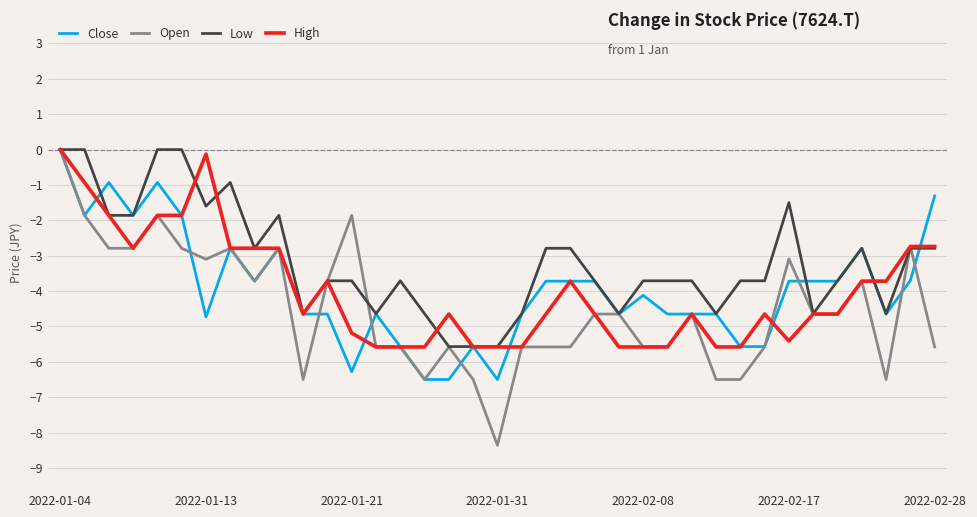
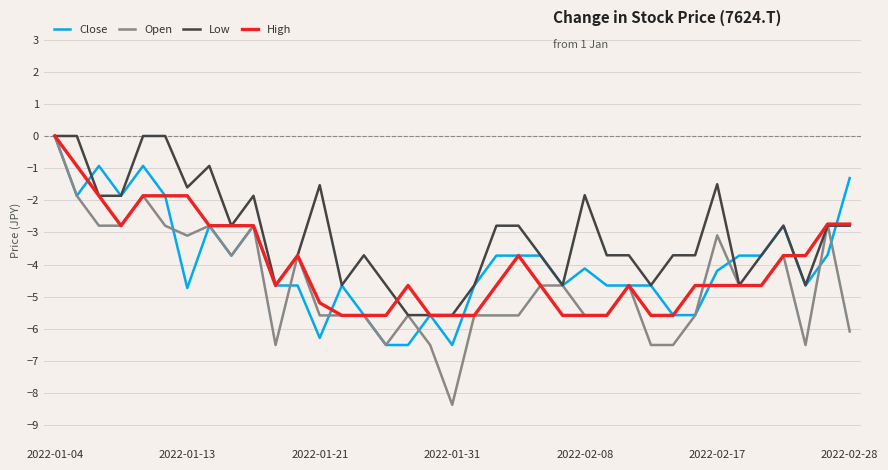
  {
    "Close": {
      "2022-01-13": -4.7,
      "2022-01-21": -6.3,
      "2022-01-31": -6.5,
      "2022-02-08": -4.1,
-     "2022-02-17": -3.7,
+     "2022-02-17": -4.2,
      "2022-02-28": -1.3
    },
    "Open": {
      "2022-01-13": -3.1,
-     "2022-01-21": -1.9,
+     "2022-01-21": -5.6,
      "2022-01-31": -8.4,
      "2022-02-17": -3.1,
-     "2022-02-28": -5.6
+     "2022-02-28": -6.1
    },
    "Low": {
      "2022-01-13": -1.6,
-     "2022-01-21": -3.7,
-     "2022-02-08": -3.7,
+     "2022-01-21": -1.5,
+     "2022-02-08": -1.8,
      "2022-02-17": -1.5
    },
    "High": {
-     "2022-01-13": -0.1,
+     "2022-01-13": -1.9,
      "2022-01-21": -5.2,
-     "2022-02-17": -5.4
+     "2022-02-17": -4.7
    }
  }
